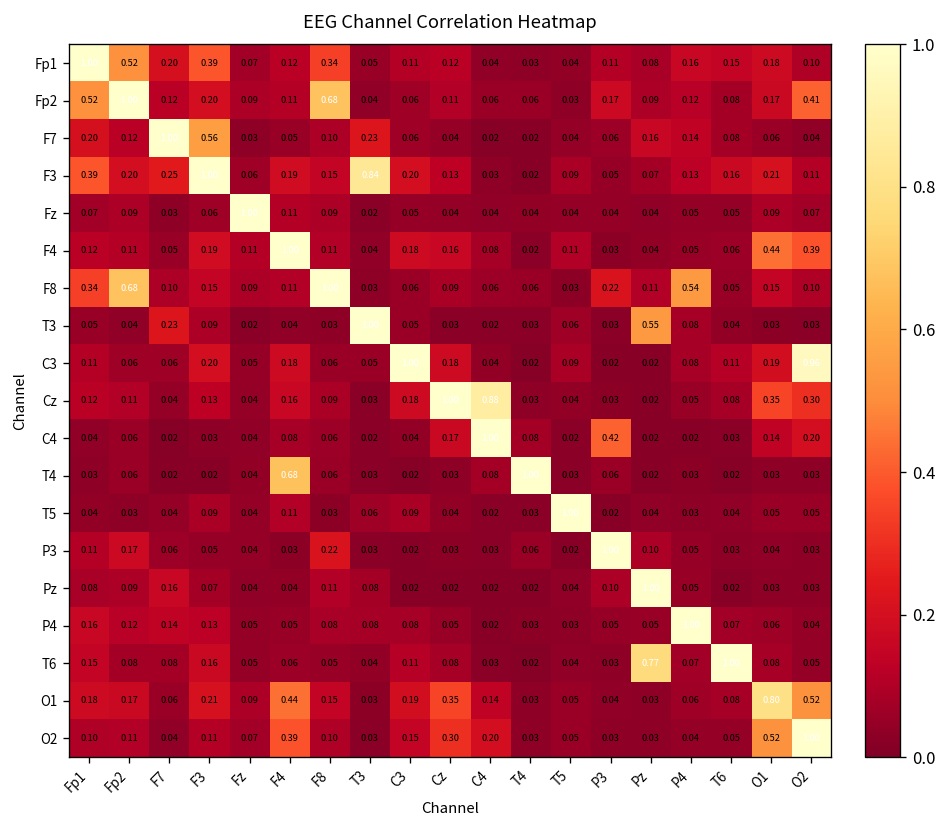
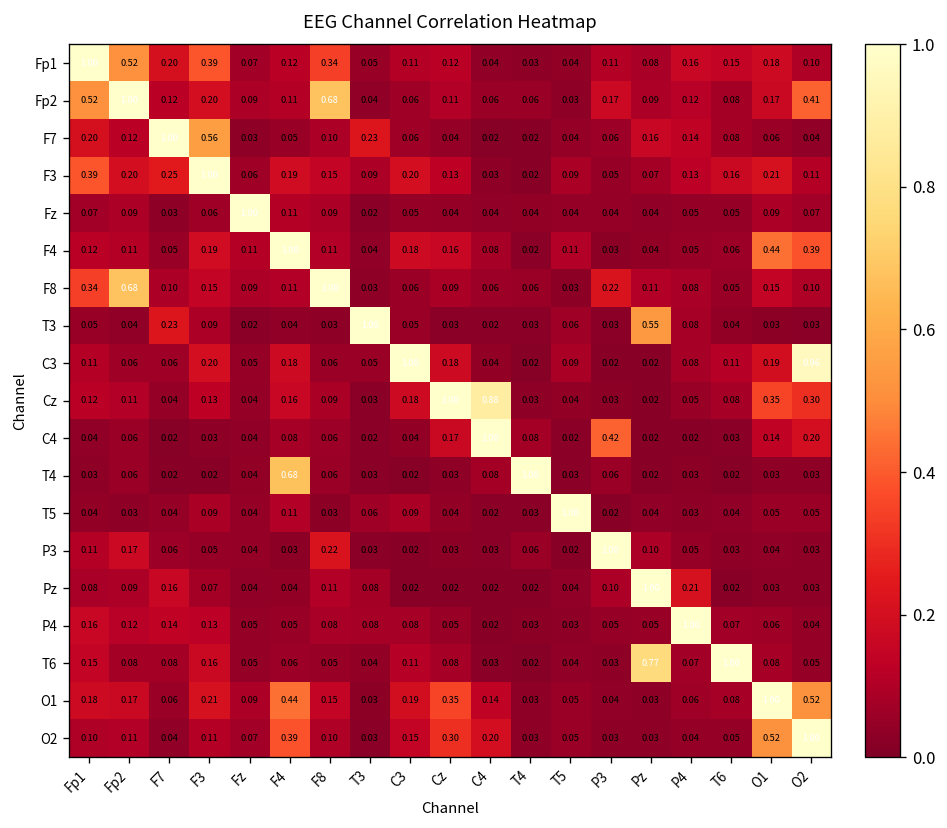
  {
    "F3": {
      "Fp1": 0.39,
      "Fp2": 0.20,
      "F7": 0.25,
      "F3": 1.00,
      "Fz": 0.06,
      "F4": 0.19,
      "F8": 0.15,
-     "T3": 0.84,
+     "T3": 0.09,
      "C3": 0.20,
      "Cz": 0.13,
      "C4": 0.03,
      "T4": 0.02,
      "T5": 0.09,
      "P3": 0.05,
      "Pz": 0.07,
      "P4": 0.13,
      "T6": 0.16,
      "O1": 0.21,
      "O2": 0.11
    },
    "F8": {
      "Fp1": 0.34,
      "Fp2": 0.68,
      "F7": 0.10,
      "F3": 0.15,
      "Fz": 0.09,
      "F4": 0.11,
      "F8": 1.00,
      "T3": 0.03,
      "C3": 0.06,
      "Cz": 0.09,
      "C4": 0.06,
      "T4": 0.06,
      "T5": 0.03,
      "P3": 0.22,
      "Pz": 0.11,
-     "P4": 0.54,
+     "P4": 0.08,
      "T6": 0.05,
      "O1": 0.15,
      "O2": 0.10
    },
    "Pz": {
      "Fp1": 0.08,
      "Fp2": 0.09,
      "F7": 0.16,
      "F3": 0.07,
      "Fz": 0.04,
      "F4": 0.04,
      "F8": 0.11,
      "T3": 0.08,
      "C3": 0.02,
      "Cz": 0.02,
      "C4": 0.02,
      "T4": 0.02,
      "T5": 0.04,
      "P3": 0.10,
      "Pz": 1.00,
-     "P4": 0.05,
+     "P4": 0.21,
      "T6": 0.02,
      "O1": 0.03,
      "O2": 0.03
    },
    "O1": {
      "Fp1": 0.18,
      "Fp2": 0.17,
      "F7": 0.06,
      "F3": 0.21,
      "Fz": 0.09,
      "F4": 0.44,
      "F8": 0.15,
      "T3": 0.03,
      "C3": 0.19,
      "Cz": 0.35,
      "C4": 0.14,
      "T4": 0.03,
      "T5": 0.05,
      "P3": 0.04,
      "Pz": 0.03,
      "P4": 0.06,
      "T6": 0.08,
-     "O1": 0.80,
+     "O1": 1.00,
      "O2": 0.52
    }
  }
